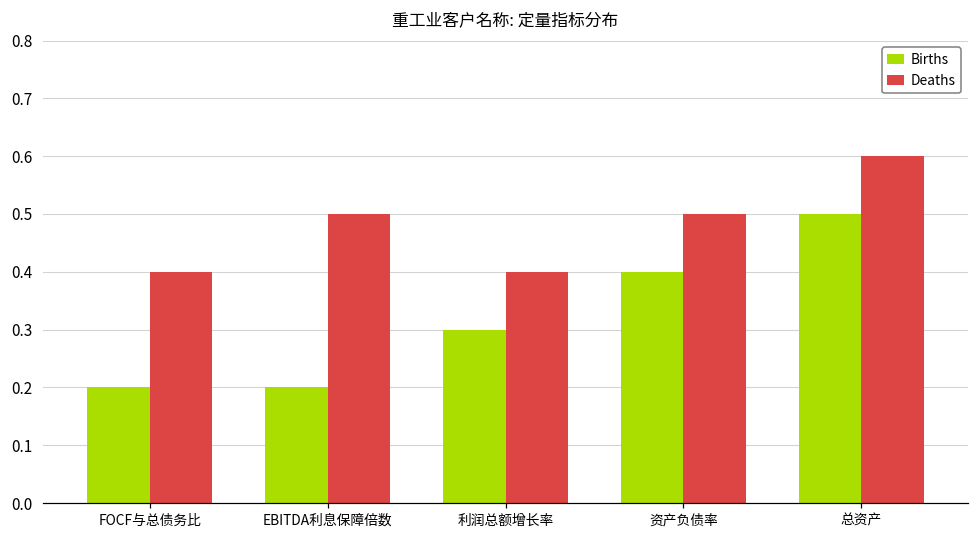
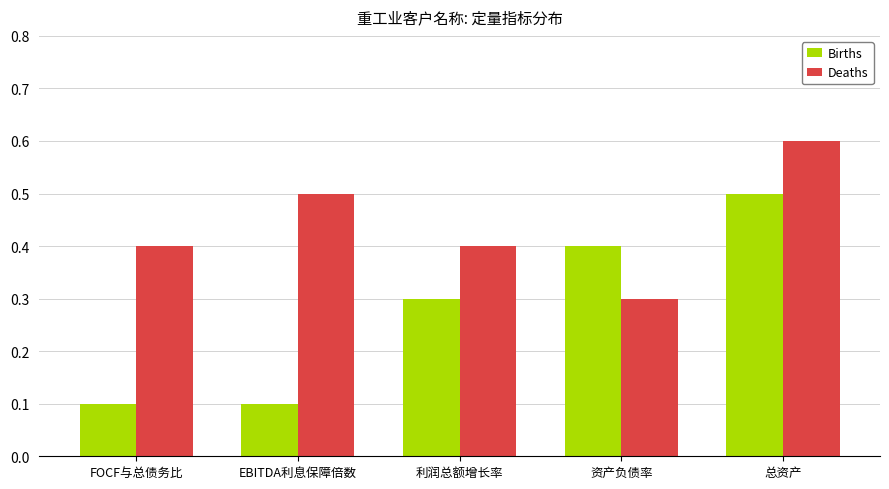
  {
    "Births": {
-     "FOCF与总债务比": 0.2,
-     "EBITDA利息保障倍数": 0.2,
+     "FOCF与总债务比": 0.1,
+     "EBITDA利息保障倍数": 0.1,
      "利润总额增长率": 0.3,
      "资产负债率": 0.4,
      "总资产": 0.5
    },
    "Deaths": {
      "FOCF与总债务比": 0.4,
      "EBITDA利息保障倍数": 0.5,
      "利润总额增长率": 0.4,
-     "资产负债率": 0.5,
+     "资产负债率": 0.3,
      "总资产": 0.6
    }
  }
